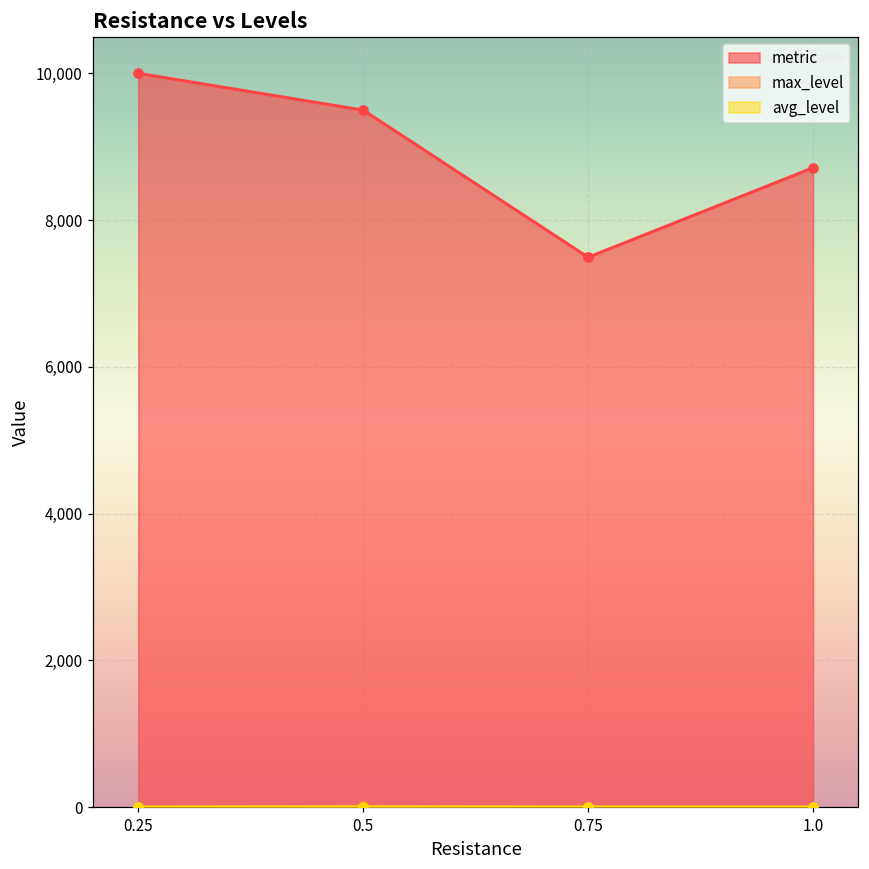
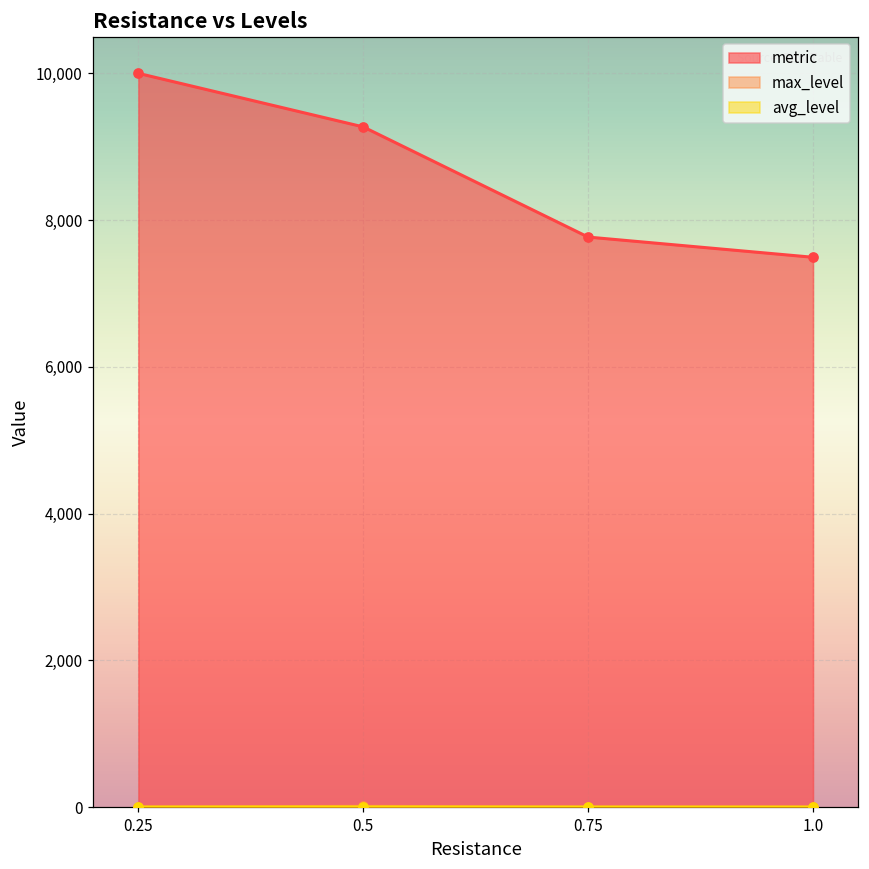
  {
    "metric": {
      "0.25": "10,000",
-     "0.5": "9,500",
-     "0.75": "7,500",
-     "1.0": "8,700"
+     "0.5": "9,300",
+     "0.75": "7,800",
+     "1.0": "7,500"
    }
  }
